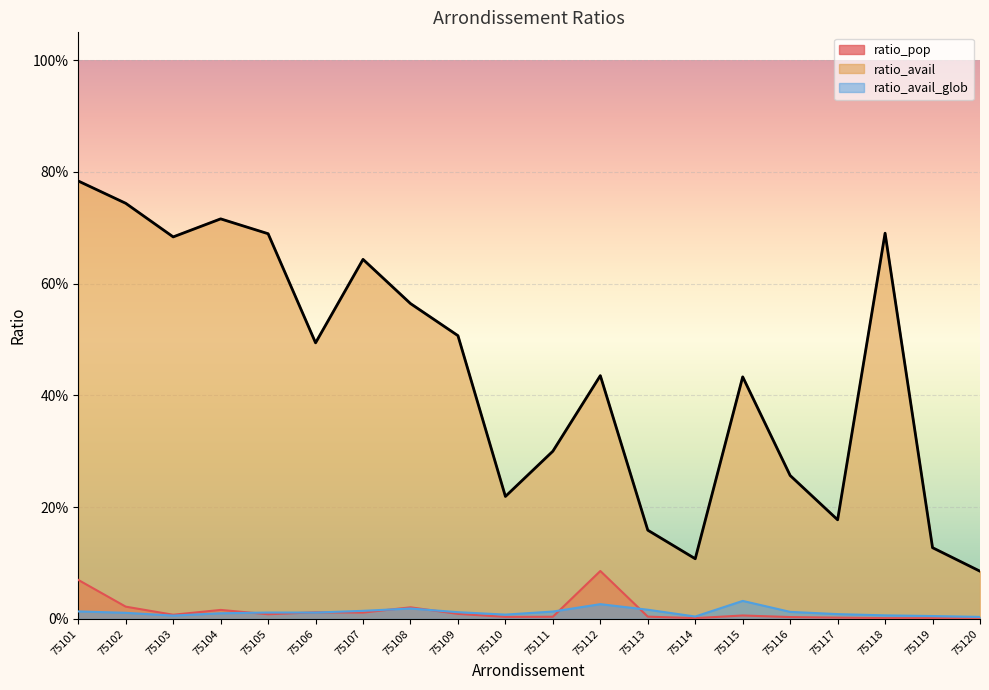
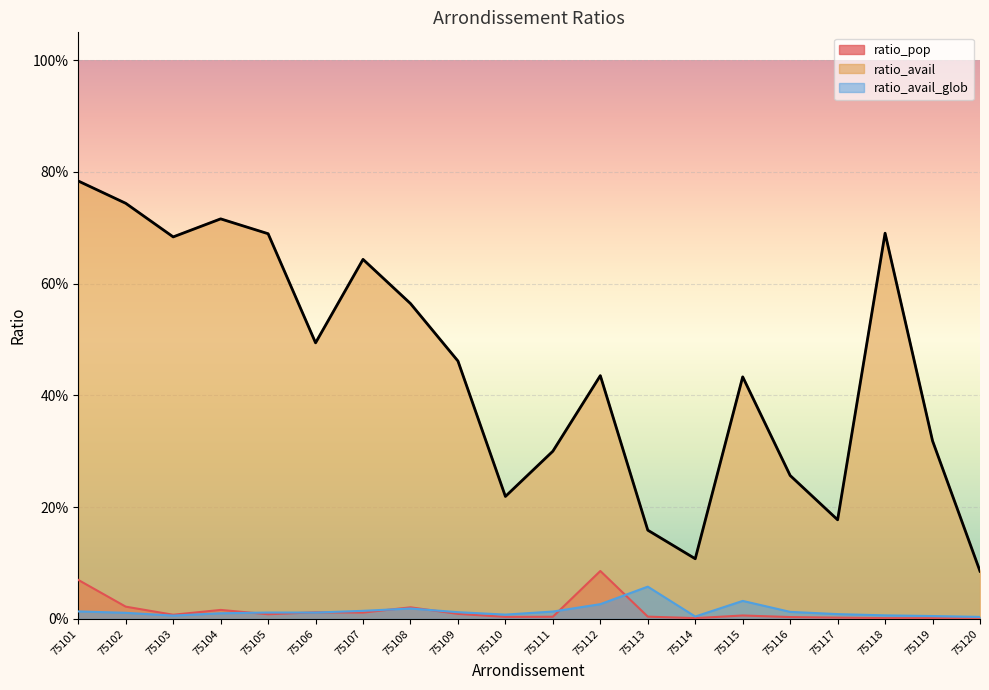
  {
    "ratio_pop": {
      "75101": "7%",
      "75102": "2%",
      "75104": "2%",
      "75111": "0%",
      "75112": "9%",
      "75113": "0%",
      "75115": "1%",
      "75116": "0%",
      "75117": "0%",
      "75118": "0%"
    },
    "ratio_avail": {
      "75101": "78%",
      "75102": "74%",
      "75103": "68%",
      "75104": "72%",
      "75105": "69%",
      "75106": "49%",
      "75107": "64%",
      "75108": "56%",
-     "75109": "51%",
+     "75109": "46%",
      "75110": "22%",
      "75111": "30%",
      "75112": "44%",
      "75113": "16%",
      "75114": "11%",
      "75115": "43%",
      "75116": "26%",
      "75117": "18%",
      "75118": "69%",
-     "75119": "13%",
+     "75119": "32%",
      "75120": "9%"
    },
    "ratio_avail_glob": {
      "75101": "1%",
      "75102": "1%",
      "75104": "1%",
      "75111": "1%",
      "75112": "3%",
-     "75113": "2%",
+     "75113": "6%",
      "75115": "3%",
      "75116": "1%",
      "75117": "1%",
      "75118": "1%"
    }
  }
